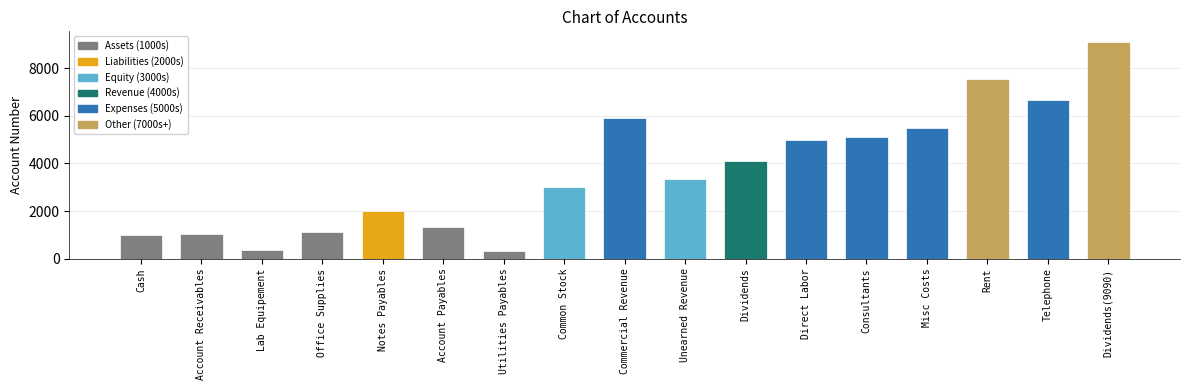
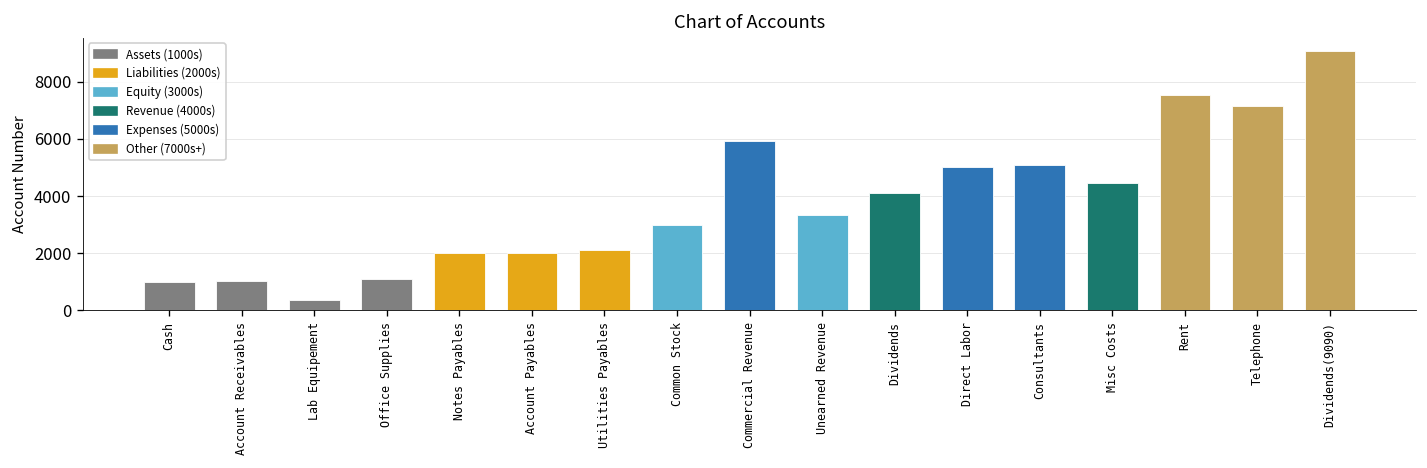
  {
    "Cash": 1000,
    "Account Receivables": 1000,
    "Lab Equipement": 300,
    "Office Supplies": 1100,
    "Notes Payables": 2000,
-   "Account Payables": 1300,
-   "Utilities Payables": 300,
+   "Account Payables": 2000,
+   "Utilities Payables": 2100,
    "Common Stock": 3000,
    "Commercial Revenue": 5900,
    "Unearned Revenue": 3300,
    "Dividends": 4100,
    "Direct Labor": 5000,
    "Consultants": 5100,
-   "Misc Costs": 5500,
+   "Misc Costs": 4500,
    "Rent": 7500,
-   "Telephone": 6700,
+   "Telephone": 7200,
    "Dividends(9090)": 9100
  }
